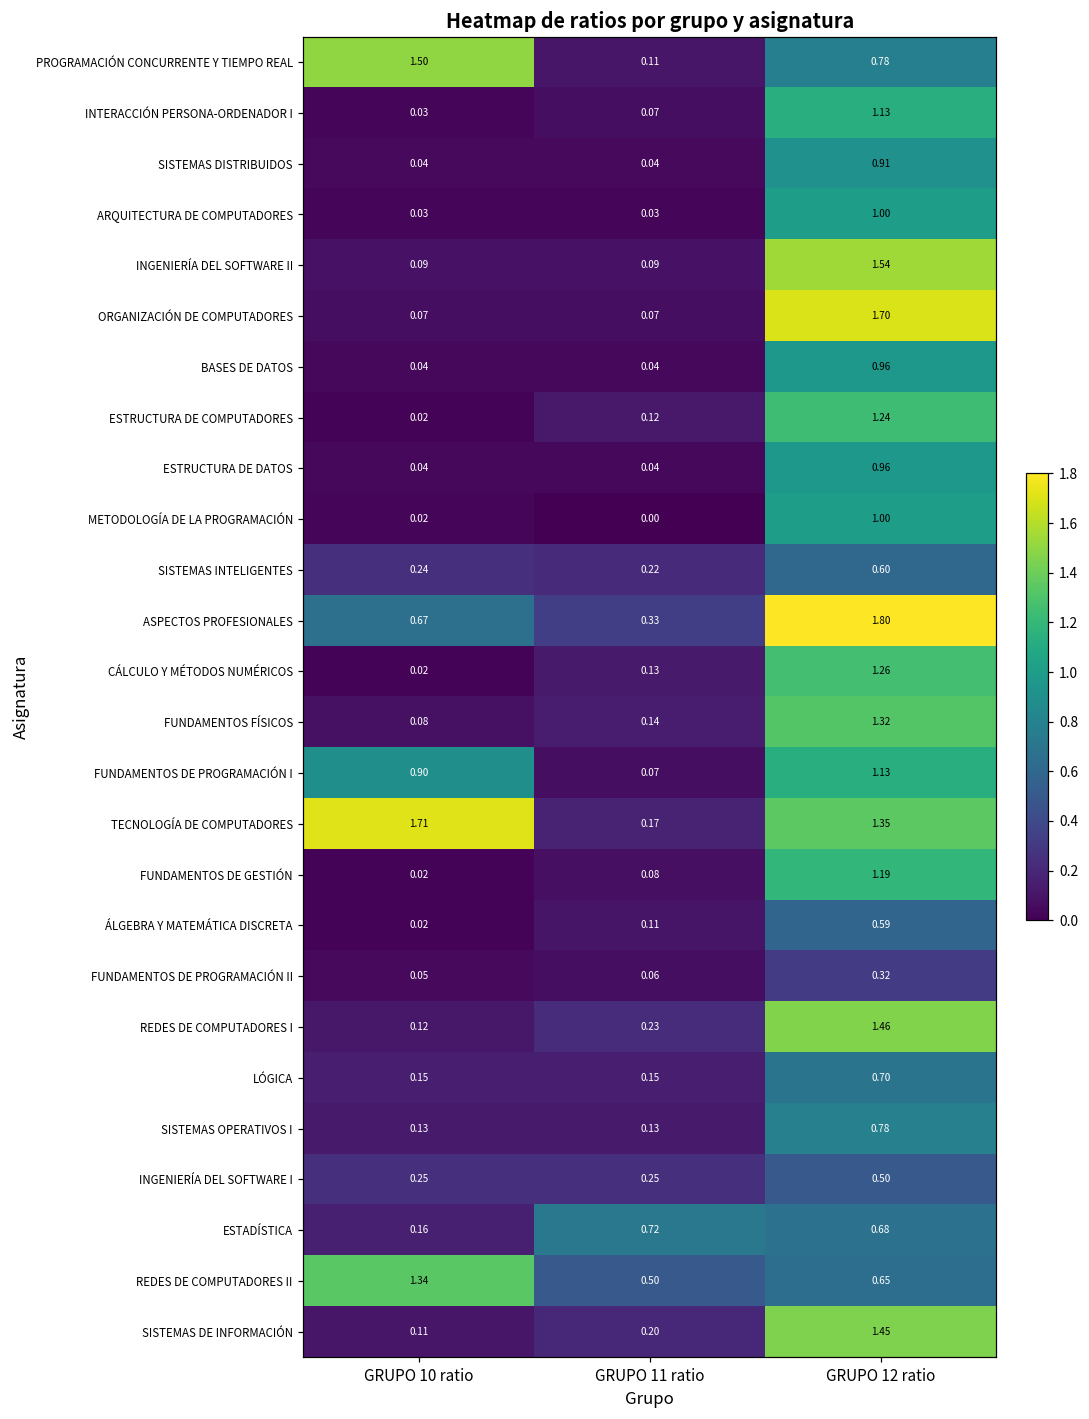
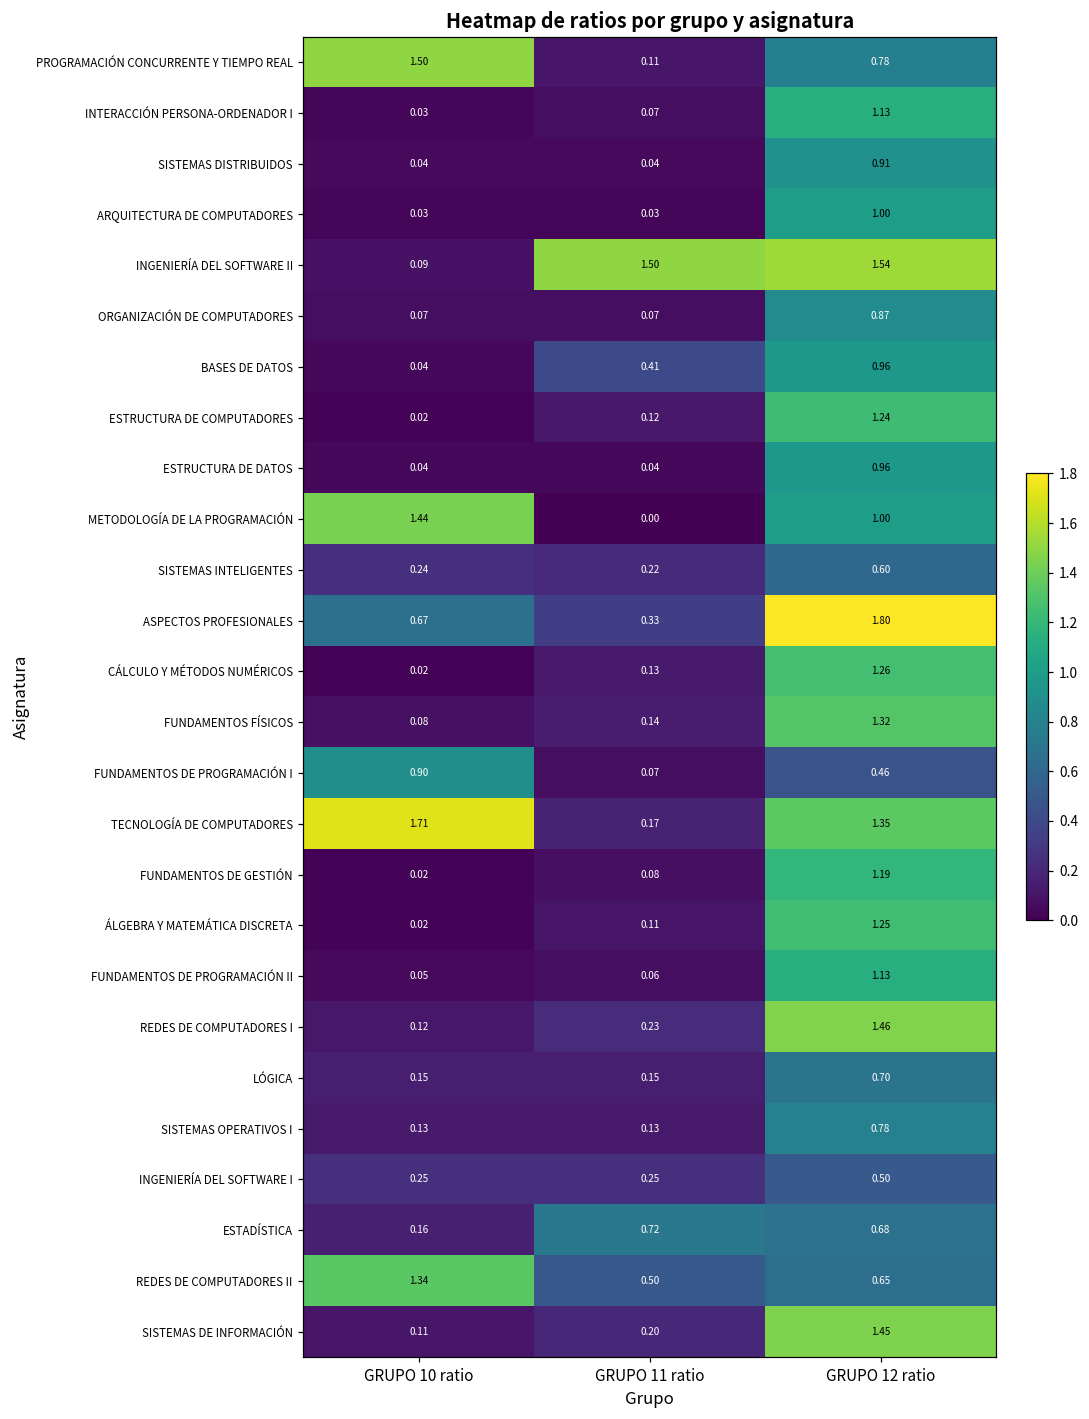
  {
    "PROGRAMACIÓN CONCURRENTE Y TIEMPO REAL": {
      "GRUPO 10 ratio": 1.50,
      "GRUPO 11 ratio": 0.11,
      "GRUPO 12 ratio": 0.78
    },
    "INTERACCIÓN PERSONA-ORDENADOR I": {
      "GRUPO 10 ratio": 0.03,
      "GRUPO 11 ratio": 0.07,
      "GRUPO 12 ratio": 1.13
    },
    "SISTEMAS DISTRIBUIDOS": {
      "GRUPO 10 ratio": 0.04,
      "GRUPO 11 ratio": 0.04,
      "GRUPO 12 ratio": 0.91
    },
    "ARQUITECTURA DE COMPUTADORES": {
      "GRUPO 10 ratio": 0.03,
      "GRUPO 11 ratio": 0.03,
      "GRUPO 12 ratio": 1.00
    },
    "INGENIERÍA DEL SOFTWARE II": {
      "GRUPO 10 ratio": 0.09,
-     "GRUPO 11 ratio": 0.09,
+     "GRUPO 11 ratio": 1.50,
      "GRUPO 12 ratio": 1.54
    },
    "ORGANIZACIÓN DE COMPUTADORES": {
      "GRUPO 10 ratio": 0.07,
      "GRUPO 11 ratio": 0.07,
-     "GRUPO 12 ratio": 1.70
+     "GRUPO 12 ratio": 0.87
    },
    "BASES DE DATOS": {
      "GRUPO 10 ratio": 0.04,
-     "GRUPO 11 ratio": 0.04,
+     "GRUPO 11 ratio": 0.41,
      "GRUPO 12 ratio": 0.96
    },
    "ESTRUCTURA DE COMPUTADORES": {
      "GRUPO 10 ratio": 0.02,
      "GRUPO 11 ratio": 0.12,
      "GRUPO 12 ratio": 1.24
    },
    "ESTRUCTURA DE DATOS": {
      "GRUPO 10 ratio": 0.04,
      "GRUPO 11 ratio": 0.04,
      "GRUPO 12 ratio": 0.96
    },
    "METODOLOGÍA DE LA PROGRAMACIÓN": {
-     "GRUPO 10 ratio": 0.02,
+     "GRUPO 10 ratio": 1.44,
      "GRUPO 11 ratio": 0.00,
      "GRUPO 12 ratio": 1.00
    },
    "SISTEMAS INTELIGENTES": {
      "GRUPO 10 ratio": 0.24,
      "GRUPO 11 ratio": 0.22,
      "GRUPO 12 ratio": 0.60
    },
    "ASPECTOS PROFESIONALES": {
      "GRUPO 10 ratio": 0.67,
      "GRUPO 11 ratio": 0.33,
      "GRUPO 12 ratio": 1.80
    },
    "CÁLCULO Y MÉTODOS NUMÉRICOS": {
      "GRUPO 10 ratio": 0.02,
      "GRUPO 11 ratio": 0.13,
      "GRUPO 12 ratio": 1.26
    },
    "FUNDAMENTOS FÍSICOS": {
      "GRUPO 10 ratio": 0.08,
      "GRUPO 11 ratio": 0.14,
      "GRUPO 12 ratio": 1.32
    },
    "FUNDAMENTOS DE PROGRAMACIÓN I": {
      "GRUPO 10 ratio": 0.90,
      "GRUPO 11 ratio": 0.07,
-     "GRUPO 12 ratio": 1.13
+     "GRUPO 12 ratio": 0.46
    },
    "TECNOLOGÍA DE COMPUTADORES": {
      "GRUPO 10 ratio": 1.71,
      "GRUPO 11 ratio": 0.17,
      "GRUPO 12 ratio": 1.35
    },
    "FUNDAMENTOS DE GESTIÓN": {
      "GRUPO 10 ratio": 0.02,
      "GRUPO 11 ratio": 0.08,
      "GRUPO 12 ratio": 1.19
    },
    "ÁLGEBRA Y MATEMÁTICA DISCRETA": {
      "GRUPO 10 ratio": 0.02,
      "GRUPO 11 ratio": 0.11,
-     "GRUPO 12 ratio": 0.59
+     "GRUPO 12 ratio": 1.25
    },
    "FUNDAMENTOS DE PROGRAMACIÓN II": {
      "GRUPO 10 ratio": 0.05,
      "GRUPO 11 ratio": 0.06,
-     "GRUPO 12 ratio": 0.32
+     "GRUPO 12 ratio": 1.13
    },
    "REDES DE COMPUTADORES I": {
      "GRUPO 10 ratio": 0.12,
      "GRUPO 11 ratio": 0.23,
      "GRUPO 12 ratio": 1.46
    },
    "LÓGICA": {
      "GRUPO 10 ratio": 0.15,
      "GRUPO 11 ratio": 0.15,
      "GRUPO 12 ratio": 0.70
    },
    "SISTEMAS OPERATIVOS I": {
      "GRUPO 10 ratio": 0.13,
      "GRUPO 11 ratio": 0.13,
      "GRUPO 12 ratio": 0.78
    },
    "INGENIERÍA DEL SOFTWARE I": {
      "GRUPO 10 ratio": 0.25,
      "GRUPO 11 ratio": 0.25,
      "GRUPO 12 ratio": 0.50
    },
    "ESTADÍSTICA": {
      "GRUPO 10 ratio": 0.16,
      "GRUPO 11 ratio": 0.72,
      "GRUPO 12 ratio": 0.68
    },
    "REDES DE COMPUTADORES II": {
      "GRUPO 10 ratio": 1.34,
      "GRUPO 11 ratio": 0.50,
      "GRUPO 12 ratio": 0.65
    },
    "SISTEMAS DE INFORMACIÓN": {
      "GRUPO 10 ratio": 0.11,
      "GRUPO 11 ratio": 0.20,
      "GRUPO 12 ratio": 1.45
    }
  }
